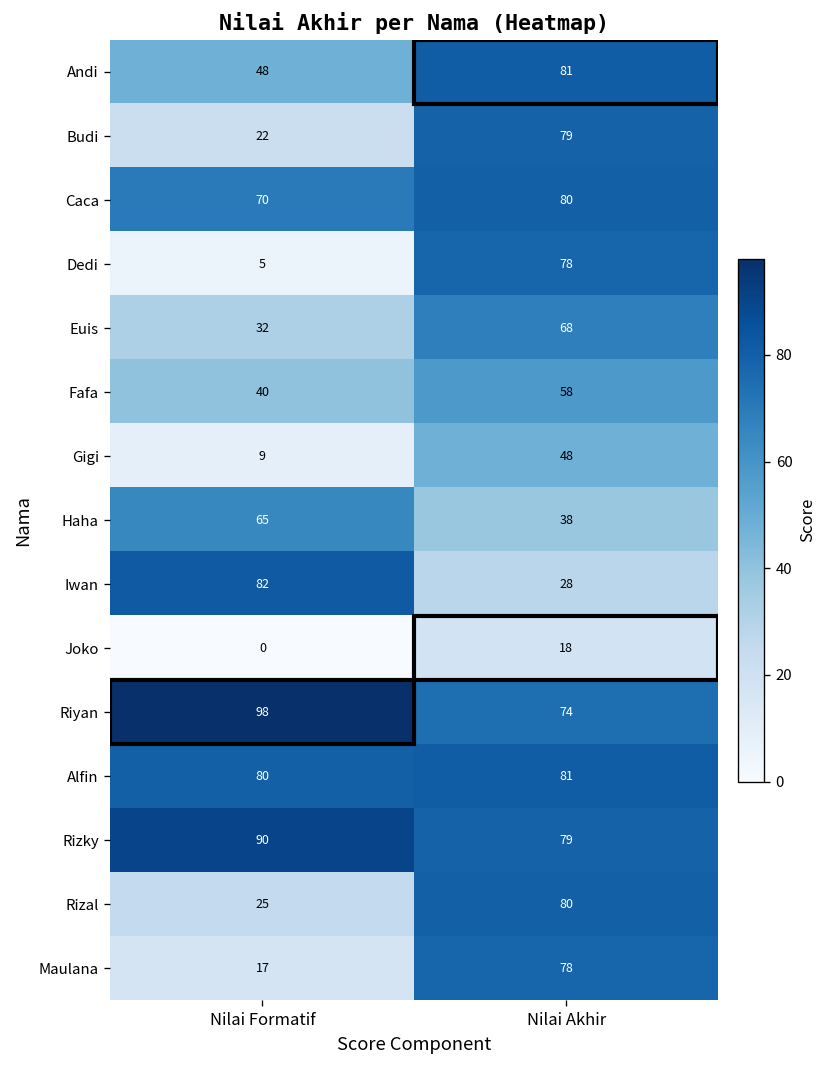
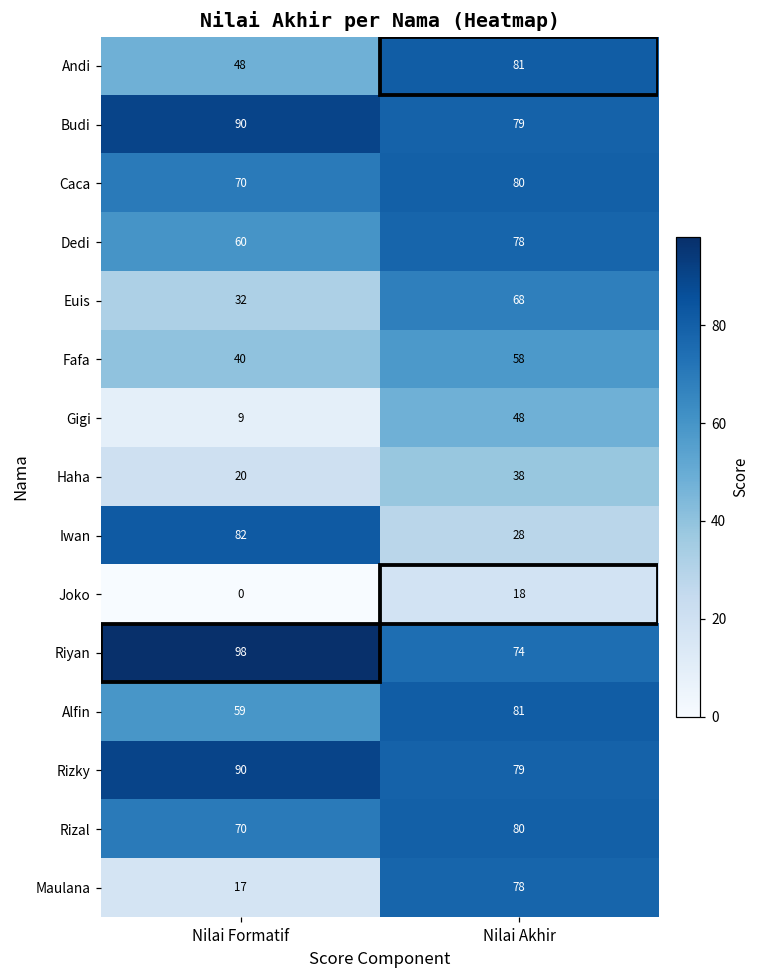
  {
    "Andi": {
      "Nilai Formatif": 48,
      "Nilai Akhir": 81
    },
    "Budi": {
-     "Nilai Formatif": 22,
+     "Nilai Formatif": 90,
      "Nilai Akhir": 79
    },
    "Caca": {
      "Nilai Formatif": 70,
      "Nilai Akhir": 80
    },
    "Dedi": {
-     "Nilai Formatif": 5,
+     "Nilai Formatif": 60,
      "Nilai Akhir": 78
    },
    "Euis": {
      "Nilai Formatif": 32,
      "Nilai Akhir": 68
    },
    "Fafa": {
      "Nilai Formatif": 40,
      "Nilai Akhir": 58
    },
    "Gigi": {
      "Nilai Formatif": 9,
      "Nilai Akhir": 48
    },
    "Haha": {
-     "Nilai Formatif": 65,
+     "Nilai Formatif": 20,
      "Nilai Akhir": 38
    },
    "Iwan": {
      "Nilai Formatif": 82,
      "Nilai Akhir": 28
    },
    "Joko": {
      "Nilai Formatif": 0,
      "Nilai Akhir": 18
    },
    "Riyan": {
      "Nilai Formatif": 98,
      "Nilai Akhir": 74
    },
    "Alfin": {
-     "Nilai Formatif": 80,
+     "Nilai Formatif": 59,
      "Nilai Akhir": 81
    },
    "Rizky": {
      "Nilai Formatif": 90,
      "Nilai Akhir": 79
    },
    "Rizal": {
-     "Nilai Formatif": 25,
+     "Nilai Formatif": 70,
      "Nilai Akhir": 80
    },
    "Maulana": {
      "Nilai Formatif": 17,
      "Nilai Akhir": 78
    }
  }
